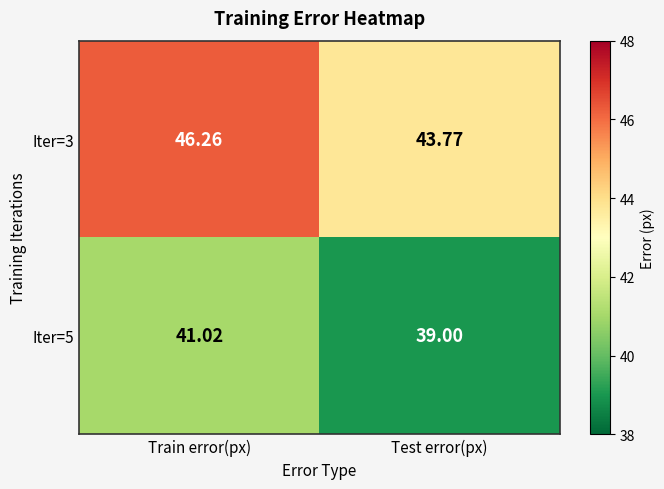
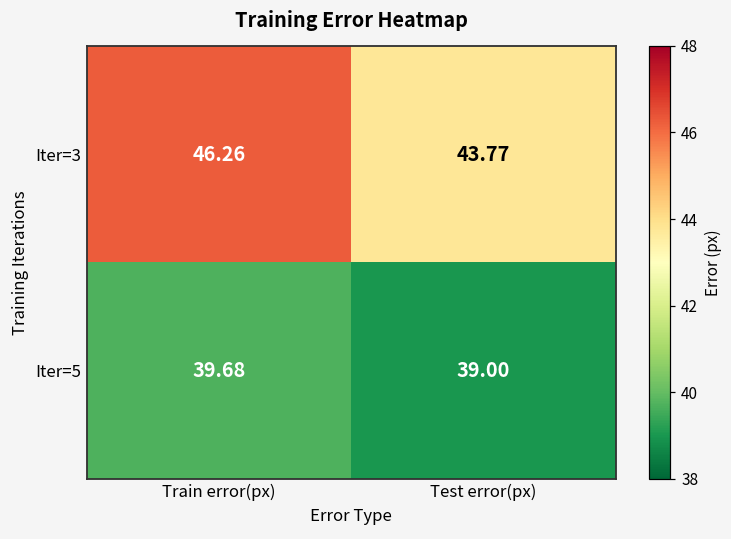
  {
    "Iter=3": {
      "Train error(px)": 46.26,
      "Test error(px)": 43.77
    },
    "Iter=5": {
-     "Train error(px)": 41.02,
+     "Train error(px)": 39.68,
      "Test error(px)": 39.00
    }
  }
